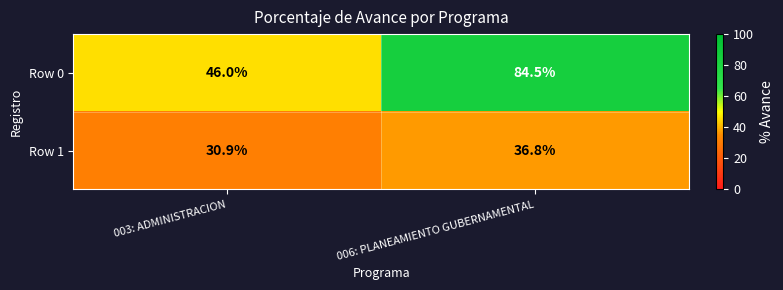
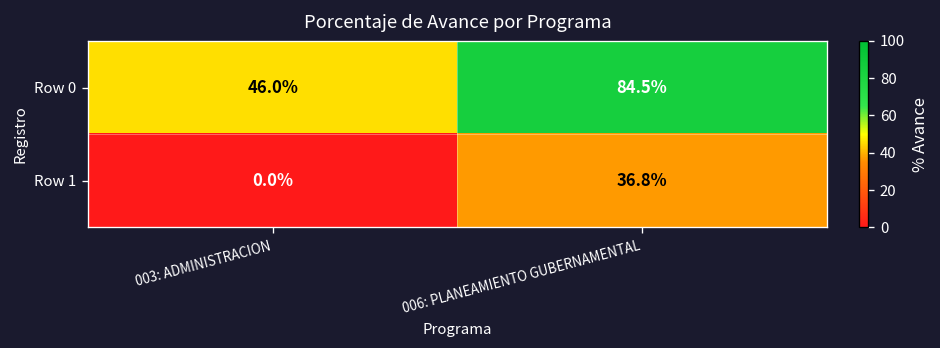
  {
    "Row 0": {
      "003: ADMINISTRACION": "46.0%",
      "006: PLANEAMIENTO GUBERNAMENTAL": "84.5%"
    },
    "Row 1": {
-     "003: ADMINISTRACION": "30.9%",
+     "003: ADMINISTRACION": "0.0%",
      "006: PLANEAMIENTO GUBERNAMENTAL": "36.8%"
    }
  }
